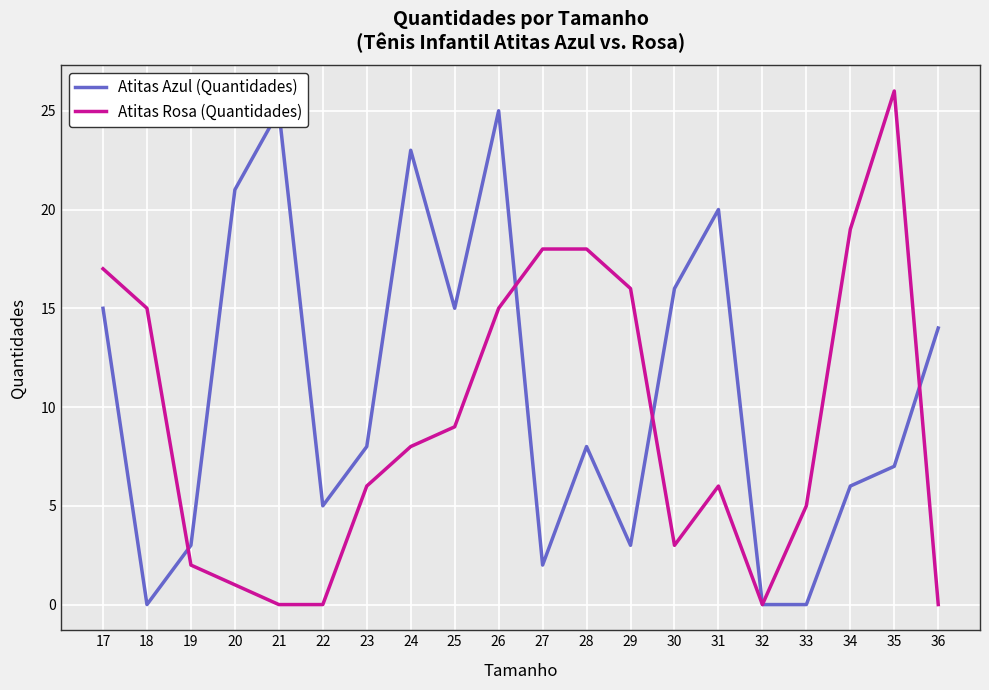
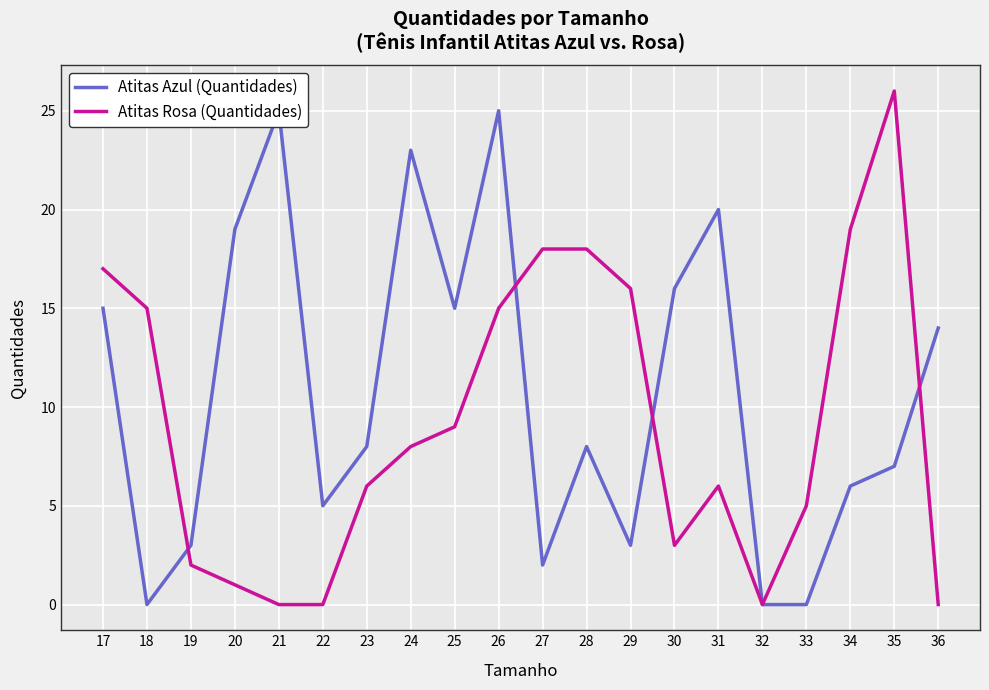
  {
    "Atitas Azul (Quantidades)": {
      "17": 15,
      "18": 0,
      "19": 3,
-     "20": 21,
+     "20": 19,
      "22": 5,
      "23": 8,
      "24": 23,
      "25": 15,
      "26": 25,
      "27": 2,
      "28": 8,
      "29": 3,
      "30": 16,
      "31": 20,
      "33": 0,
      "34": 6,
      "35": 7,
      "36": 14
    },
    "Atitas Rosa (Quantidades)": {
      "17": 17,
      "18": 15,
      "19": 2,
      "20": 1,
      "21": 0,
      "22": 0,
      "23": 6,
      "24": 8,
      "25": 9,
      "26": 15,
      "27": 18,
      "28": 18,
      "29": 16,
      "30": 3,
      "31": 6,
      "33": 5,
      "34": 19,
      "35": 26,
      "36": 0
    }
  }
